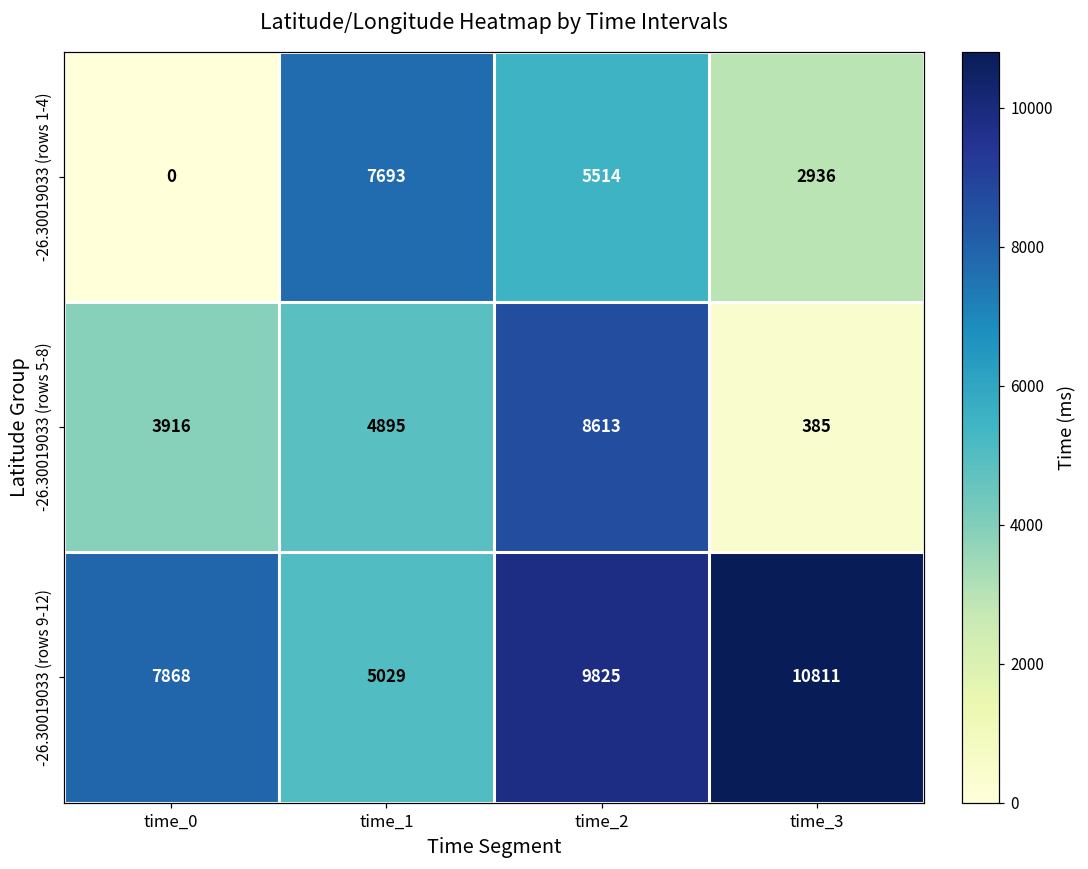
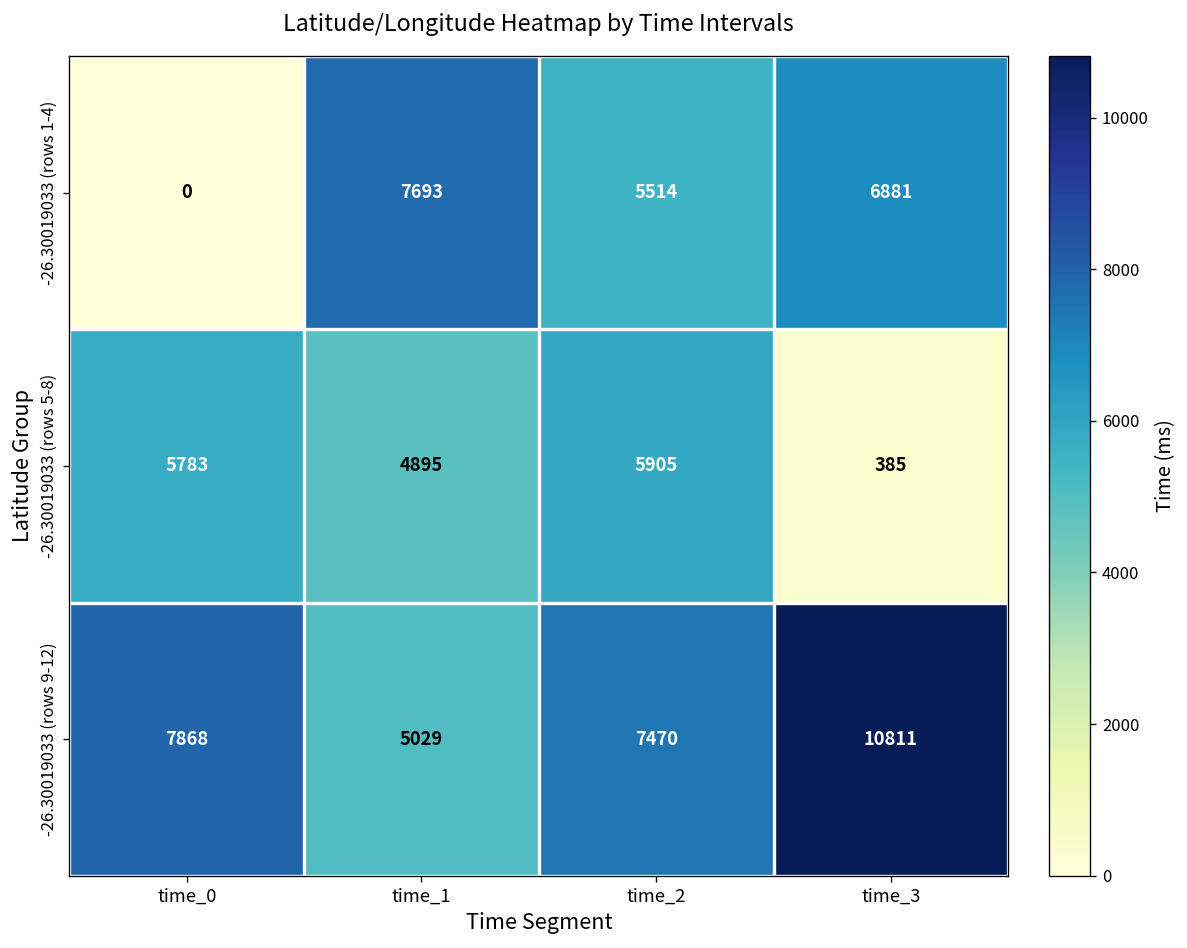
  {
    "-26.30019033 (rows 1-4)": {
      "time_0": 0,
      "time_1": 7693,
      "time_2": 5514,
-     "time_3": 2936
+     "time_3": 6881
    },
    "-26.30019033 (rows 5-8)": {
-     "time_0": 3916,
+     "time_0": 5783,
      "time_1": 4895,
-     "time_2": 8613,
+     "time_2": 5905,
      "time_3": 385
    },
    "-26.30019033 (rows 9-12)": {
      "time_0": 7868,
      "time_1": 5029,
-     "time_2": 9825,
+     "time_2": 7470,
      "time_3": 10811
    }
  }
